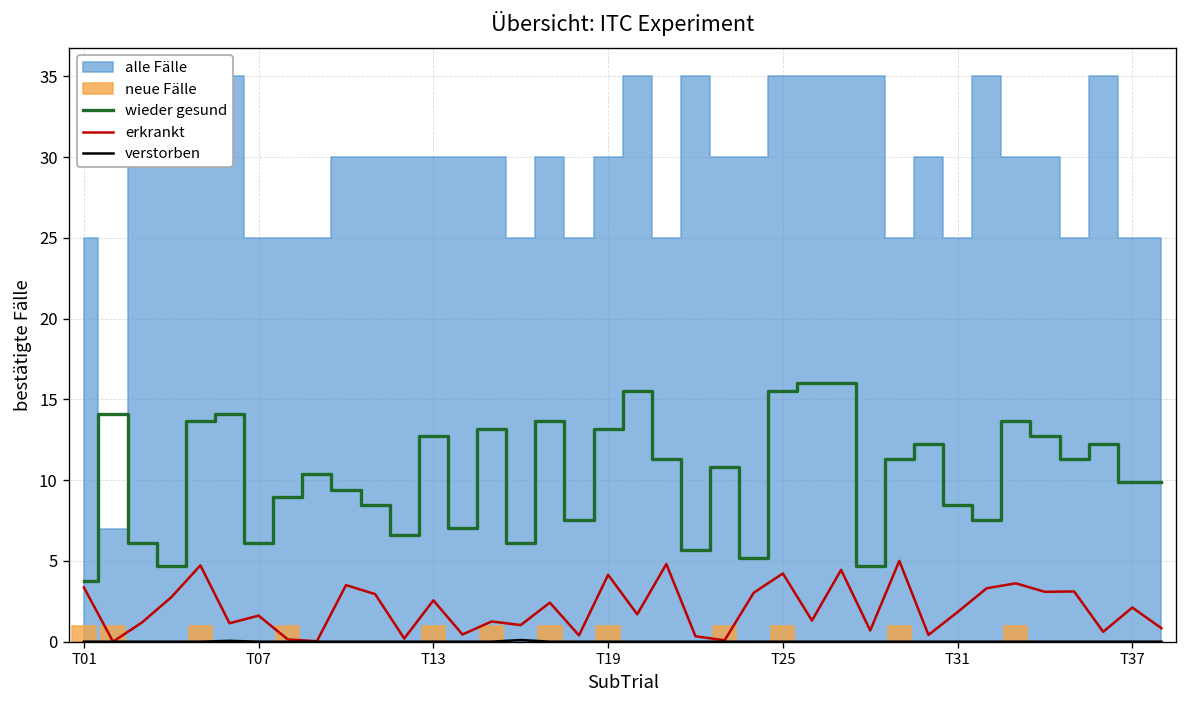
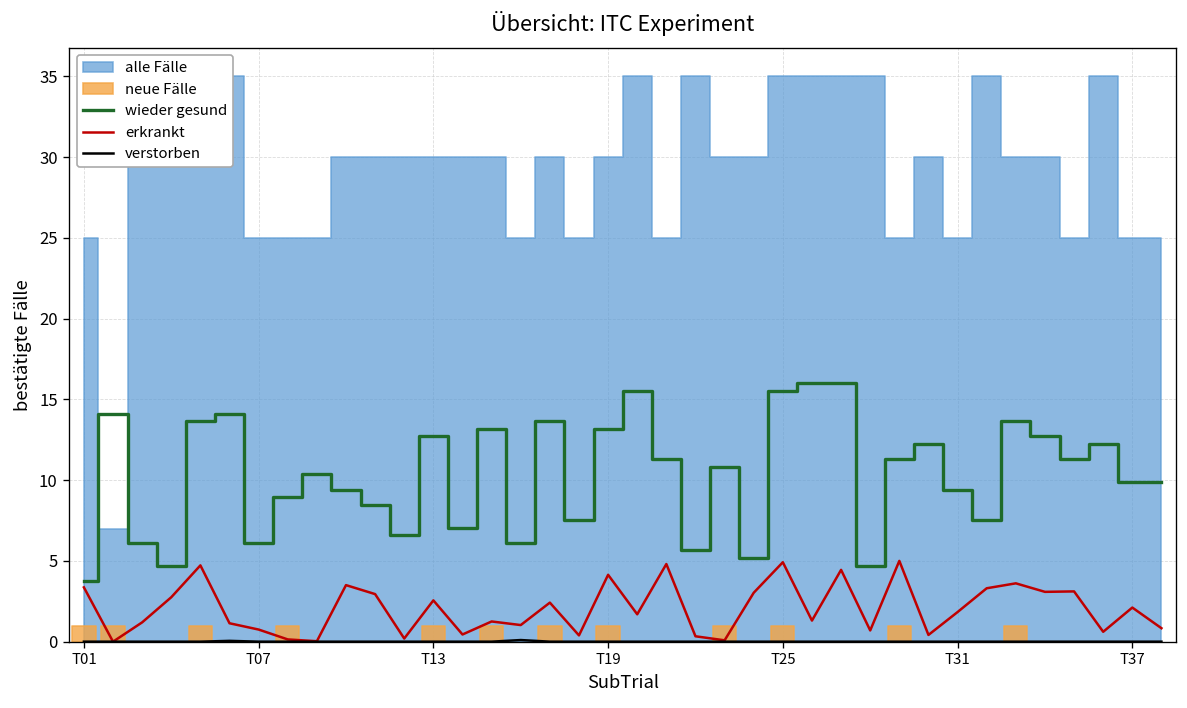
  {
    "wieder gesund": {
      "T01": 3.8,
      "T07": 6.1,
      "T13": 12.7,
      "T19": 13.2,
      "T25": 15.5,
-     "T31": 8.5,
+     "T31": 9.4,
      "T37": 9.9
    },
    "erkrankt": {
      "T01": 3.4,
-     "T07": 1.6,
+     "T07": 0.8,
      "T13": 2.6,
      "T19": 4.1,
-     "T25": 4.2,
+     "T25": 4.9,
      "T31": 1.8,
      "T37": 2.1
    },
    "verstorben": {
      "T01": 0.0,
      "T07": 0.0,
      "T13": 0.0,
      "T19": 0.0,
      "T25": 0.0,
      "T31": 0.0,
      "T37": 0.0
    }
  }
